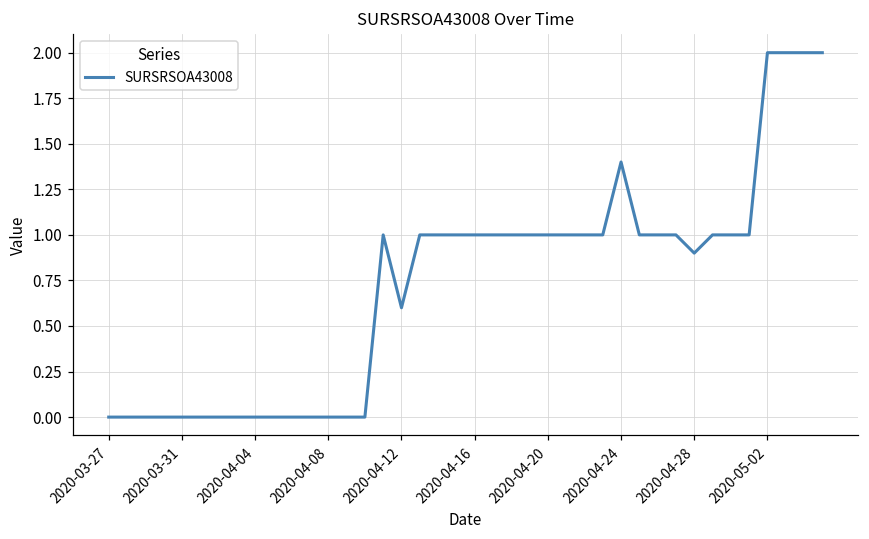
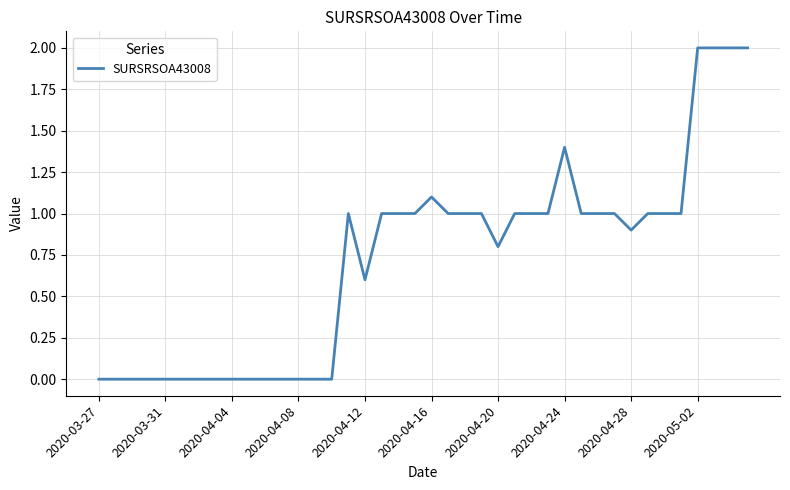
  {
    "2020-03-27": 0.0,
    "2020-03-31": 0.0,
    "2020-04-04": 0.0,
    "2020-04-08": 0.0,
    "2020-04-12": 0.6,
-   "2020-04-16": 1.0,
-   "2020-04-20": 1.0,
+   "2020-04-16": 1.1,
+   "2020-04-20": 0.8,
    "2020-04-24": 1.4,
    "2020-04-28": 0.9,
    "2020-05-02": 2.0
  }
